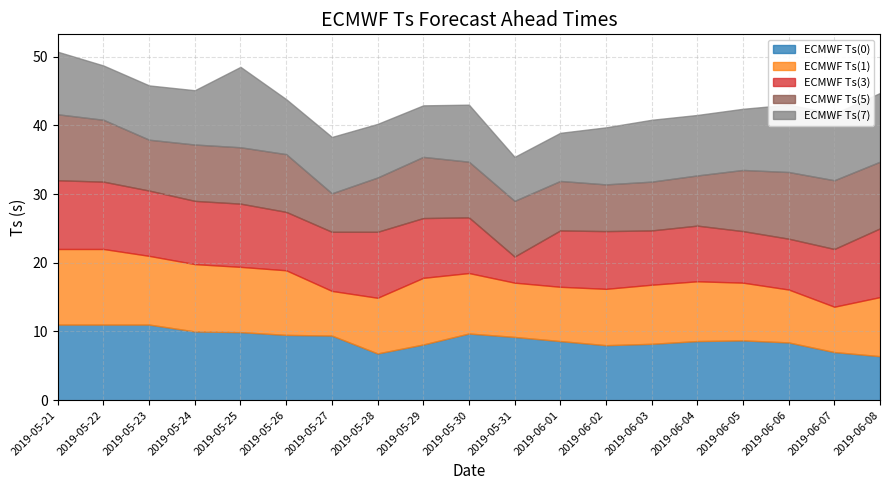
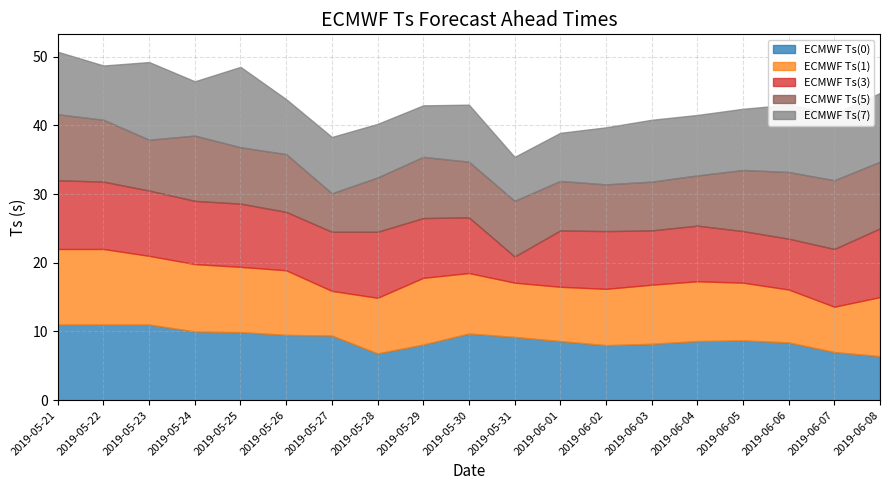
  {
    "ECMWF Ts(0)": {
      "2019-05-21": 11,
      "2019-05-22": 11,
      "2019-05-23": 11,
      "2019-05-24": 10,
      "2019-05-25": 10,
      "2019-05-26": 10,
      "2019-05-27": 9,
      "2019-05-28": 7,
      "2019-05-29": 8,
      "2019-05-30": 10,
      "2019-05-31": 9,
      "2019-06-01": 9,
      "2019-06-02": 8,
      "2019-06-03": 8,
      "2019-06-04": 9,
      "2019-06-05": 9,
      "2019-06-06": 8,
      "2019-06-07": 7,
      "2019-06-08": 6
    },
    "ECMWF Ts(1)": {
      "2019-05-21": 11,
      "2019-05-22": 11,
      "2019-05-23": 10,
      "2019-05-24": 10,
      "2019-05-25": 9,
      "2019-05-26": 9,
      "2019-05-27": 7,
      "2019-05-28": 8,
      "2019-05-29": 10,
      "2019-05-30": 9,
      "2019-05-31": 8,
      "2019-06-01": 8,
      "2019-06-02": 8,
      "2019-06-03": 9,
      "2019-06-04": 9,
      "2019-06-05": 8,
      "2019-06-06": 8,
      "2019-06-07": 7,
      "2019-06-08": 9
    },
    "ECMWF Ts(3)": {
      "2019-05-21": 10,
      "2019-05-22": 10,
      "2019-05-23": 10,
      "2019-05-24": 9,
      "2019-05-25": 9,
      "2019-05-26": 9,
      "2019-05-27": 9,
      "2019-05-28": 10,
      "2019-05-29": 9,
      "2019-05-30": 8,
      "2019-05-31": 4,
      "2019-06-01": 8,
      "2019-06-02": 8,
      "2019-06-03": 8,
      "2019-06-04": 8,
      "2019-06-05": 8,
      "2019-06-06": 7,
      "2019-06-07": 8,
      "2019-06-08": 10
    },
    "ECMWF Ts(5)": {
      "2019-05-21": 10,
      "2019-05-22": 9,
      "2019-05-23": 7,
-     "2019-05-24": 8,
+     "2019-05-24": 10,
      "2019-05-25": 8,
      "2019-05-26": 8,
      "2019-05-27": 6,
      "2019-05-28": 8,
      "2019-05-29": 9,
      "2019-05-30": 8,
      "2019-05-31": 8,
      "2019-06-01": 7,
      "2019-06-02": 7,
      "2019-06-03": 7,
      "2019-06-04": 7,
      "2019-06-05": 9,
      "2019-06-06": 10,
      "2019-06-07": 10,
      "2019-06-08": 10
    },
    "ECMWF Ts(7)": {
      "2019-05-21": 9,
      "2019-05-22": 8,
-     "2019-05-23": 8,
+     "2019-05-23": 11,
      "2019-05-24": 8,
      "2019-05-25": 12,
      "2019-05-26": 8,
      "2019-05-27": 8,
      "2019-05-28": 8,
      "2019-05-29": 8,
      "2019-05-30": 8,
      "2019-05-31": 6,
      "2019-06-01": 7,
      "2019-06-02": 8,
      "2019-06-03": 9,
      "2019-06-04": 9,
      "2019-06-05": 9,
      "2019-06-08": 10
    }
  }
